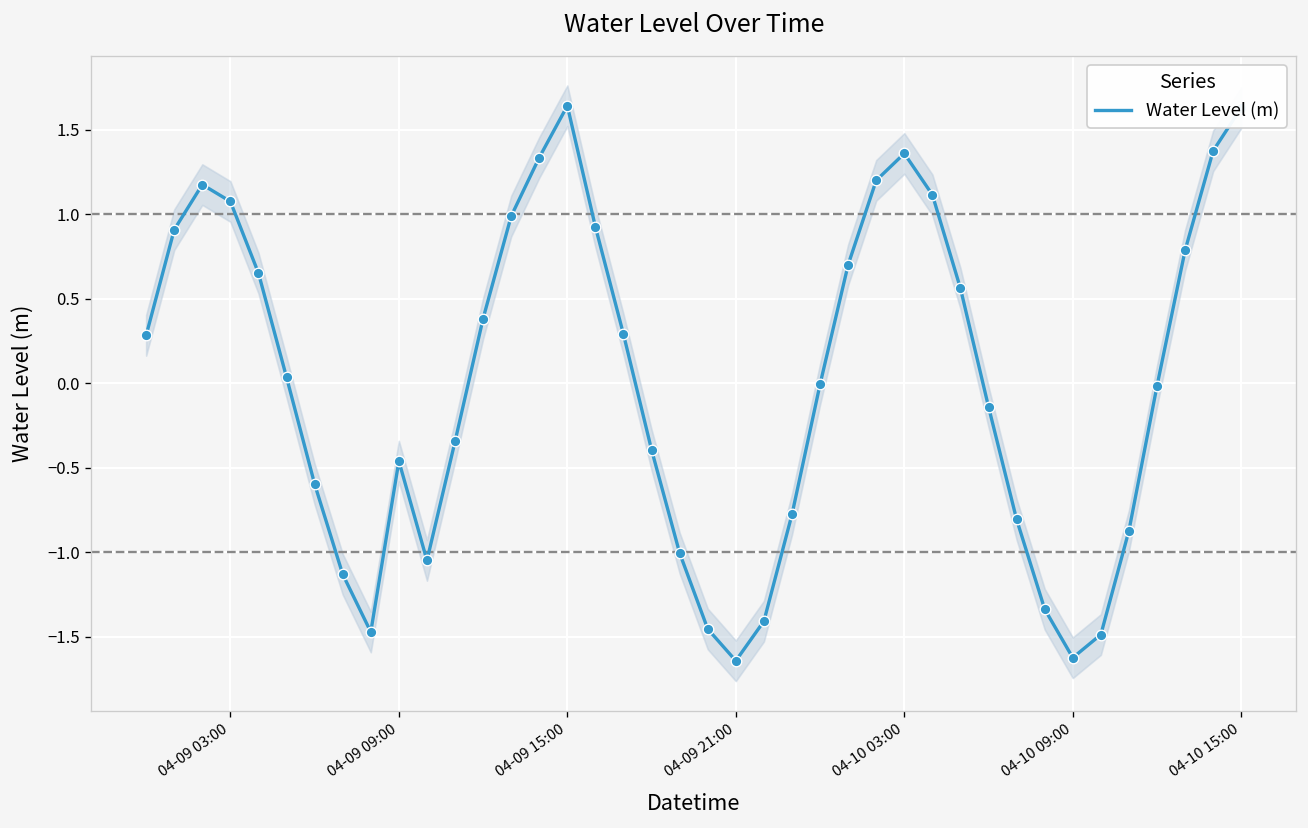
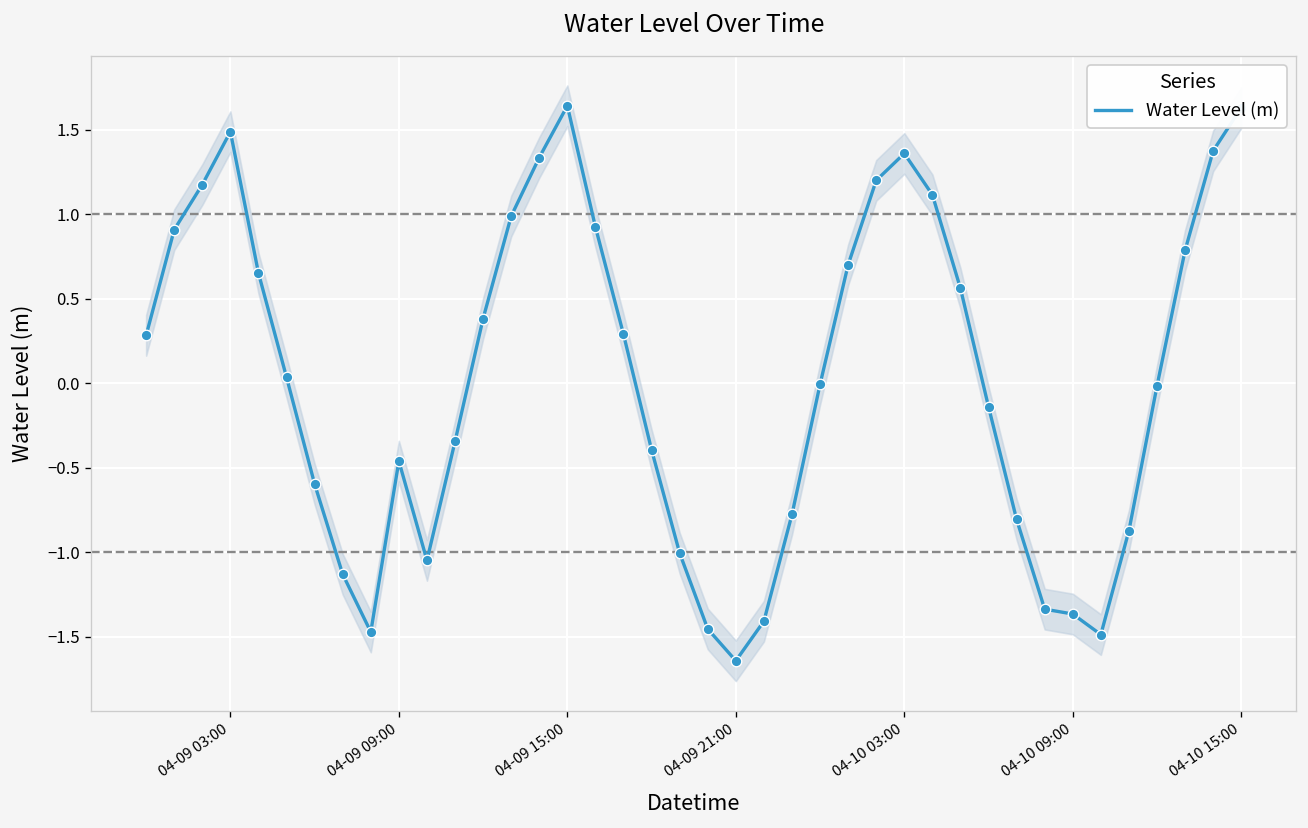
  {
    "Water Level (m)": {
-     "04-09 03:00": 1.08,
+     "04-09 03:00": 1.49,
      "04-09 09:00": -0.46,
      "04-09 15:00": 1.64,
      "04-09 21:00": -1.64,
      "04-10 03:00": 1.36,
-     "04-10 09:00": -1.62
+     "04-10 09:00": -1.37
    }
  }
